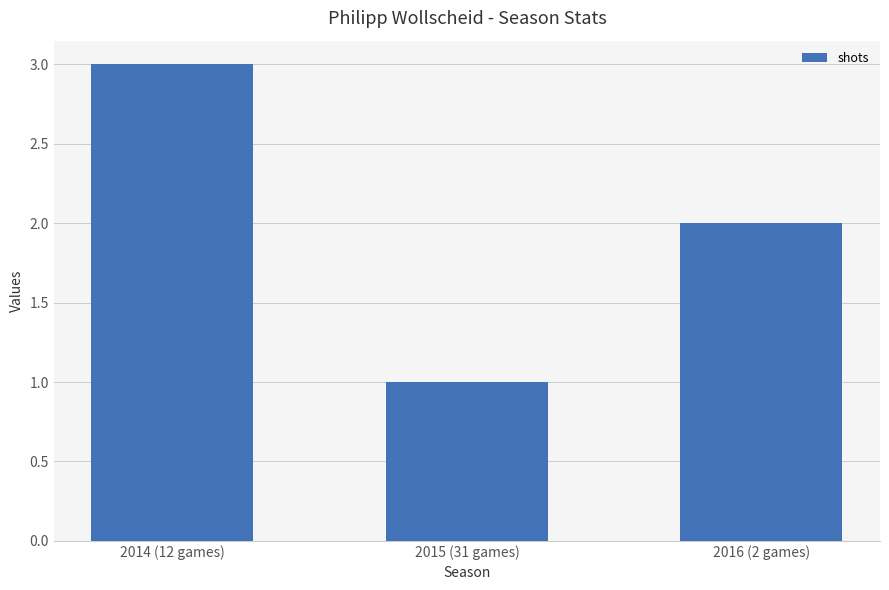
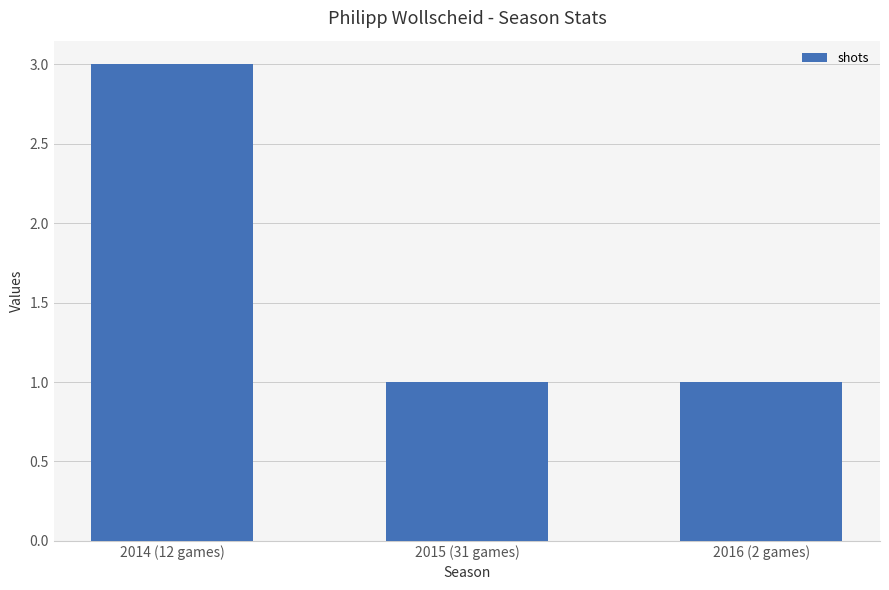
  {
    "2014 (12 games)": 3,
    "2015 (31 games)": 1,
-   "2016 (2 games)": 2
+   "2016 (2 games)": 1
  }
